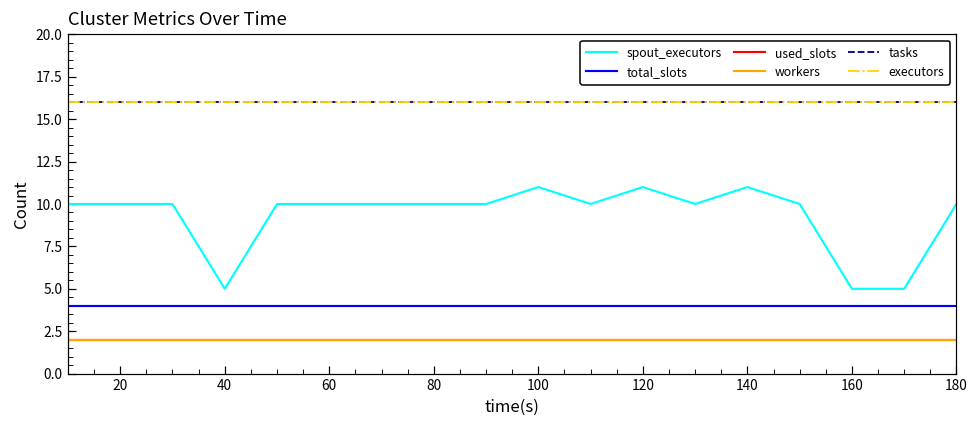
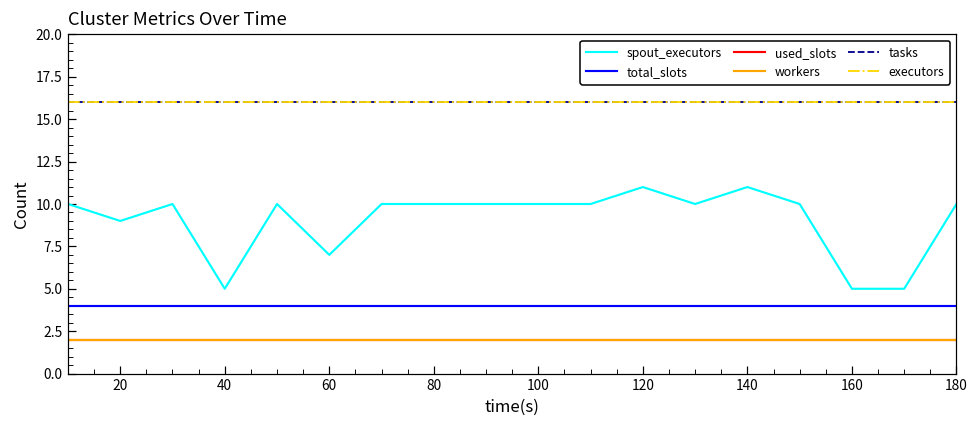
  {
    "spout_executors": {
-     "20": 10,
+     "20": 9,
      "40": 5,
-     "60": 10,
+     "60": 7,
      "80": 10,
-     "100": 11,
+     "100": 10,
      "120": 11,
      "140": 11,
      "160": 5,
      "180": 10
    },
    "total_slots": {
      "20": 4,
      "40": 4,
      "60": 4,
      "80": 4,
      "100": 4,
      "120": 4,
      "140": 4,
      "160": 4,
      "180": 4
    }
  }
